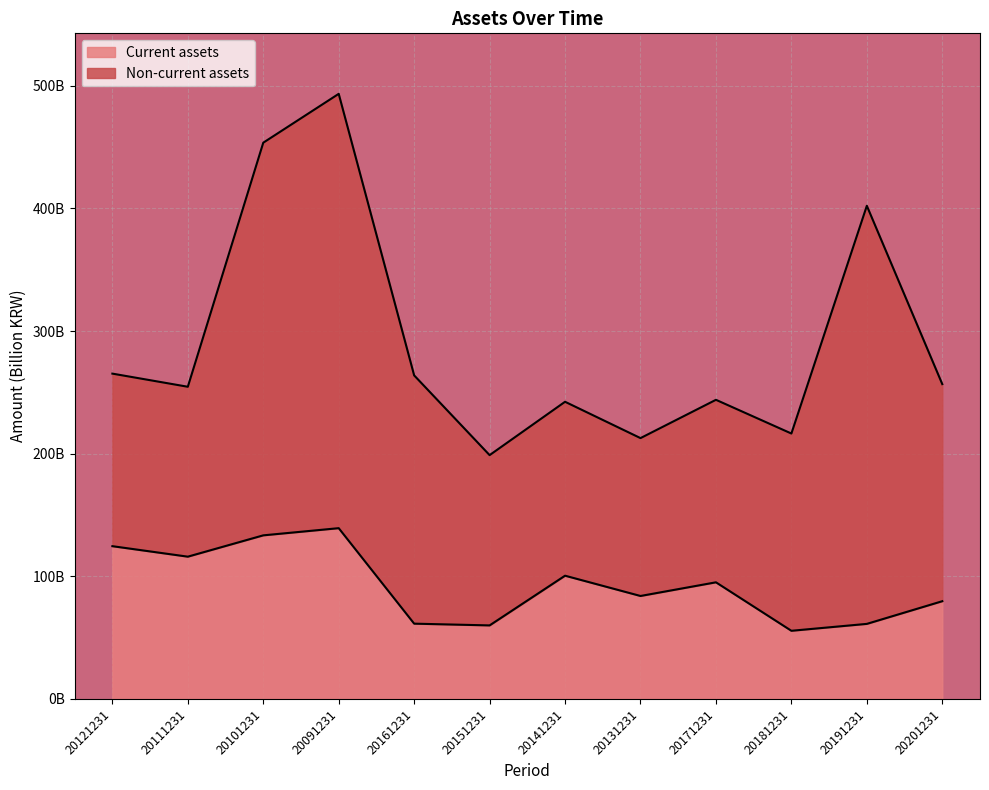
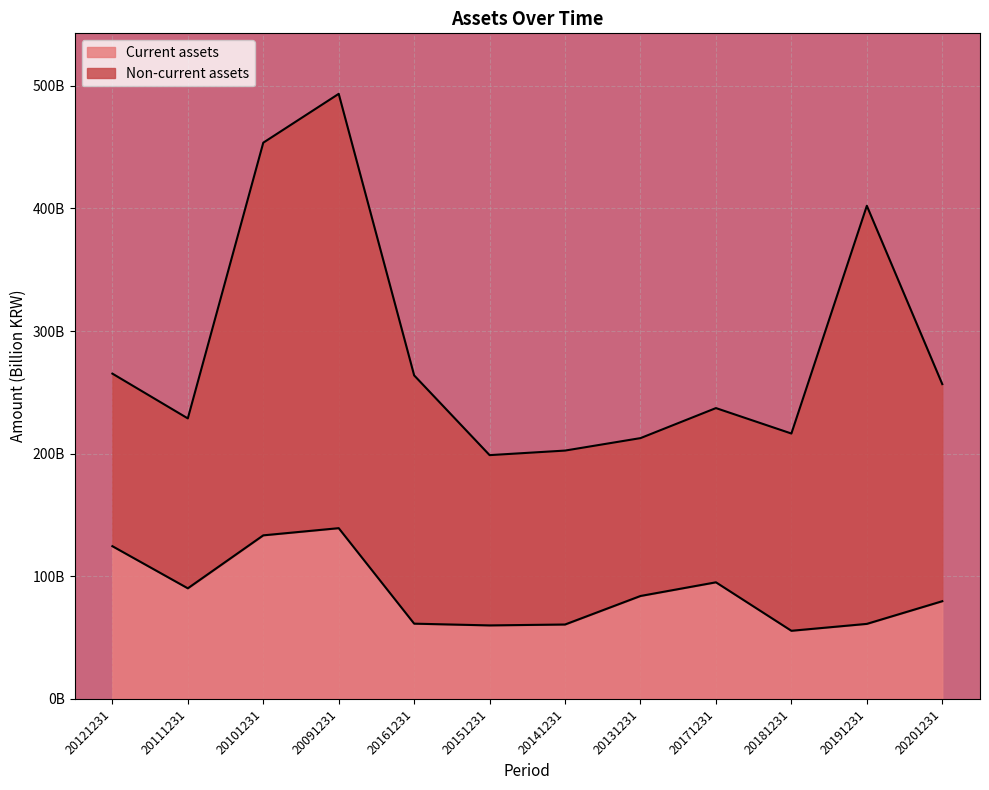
  {
    "Current assets": {
      "20121231": 125000000000,
-     "20111231": 116000000000,
+     "20111231": 90000000000,
      "20101231": 133000000000,
      "20091231": 139000000000,
      "20161231": 61000000000,
      "20151231": 60000000000,
-     "20141231": 100000000000,
+     "20141231": 61000000000,
      "20131231": 84000000000,
      "20171231": 95000000000,
      "20181231": 56000000000,
      "20191231": 61000000000,
      "20201231": 80000000000
    },
    "Non-current assets": {
      "20121231": 141000000000,
      "20111231": 139000000000,
      "20101231": 320000000000,
      "20091231": 354000000000,
      "20161231": 202000000000,
      "20151231": 139000000000,
      "20141231": 142000000000,
      "20131231": 129000000000,
-     "20171231": 149000000000,
+     "20171231": 142000000000,
      "20181231": 161000000000,
      "20191231": 341000000000,
      "20201231": 177000000000
    }
  }
